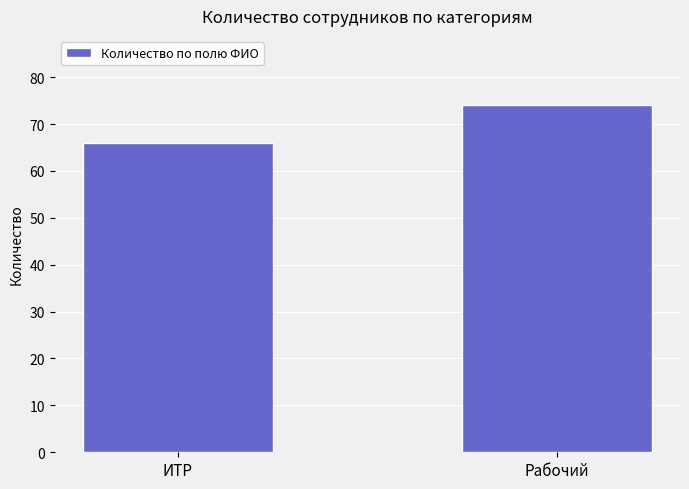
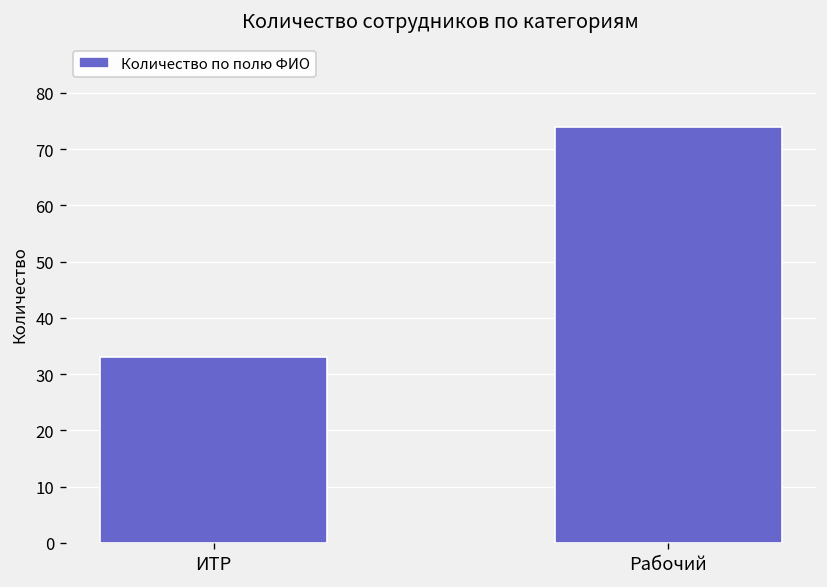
  {
-   "ИТР": 66,
+   "ИТР": 33,
    "Рабочий": 74
  }
